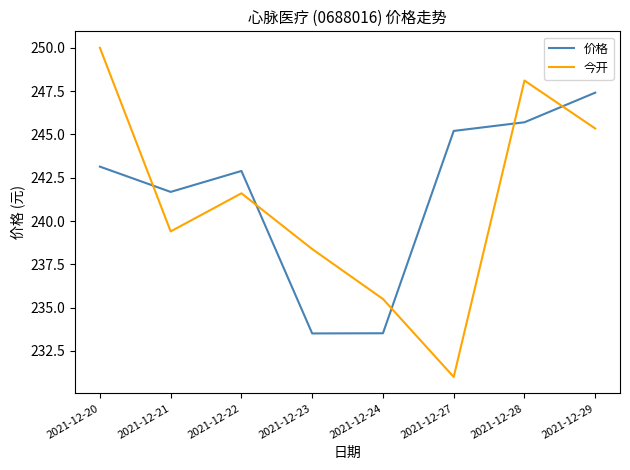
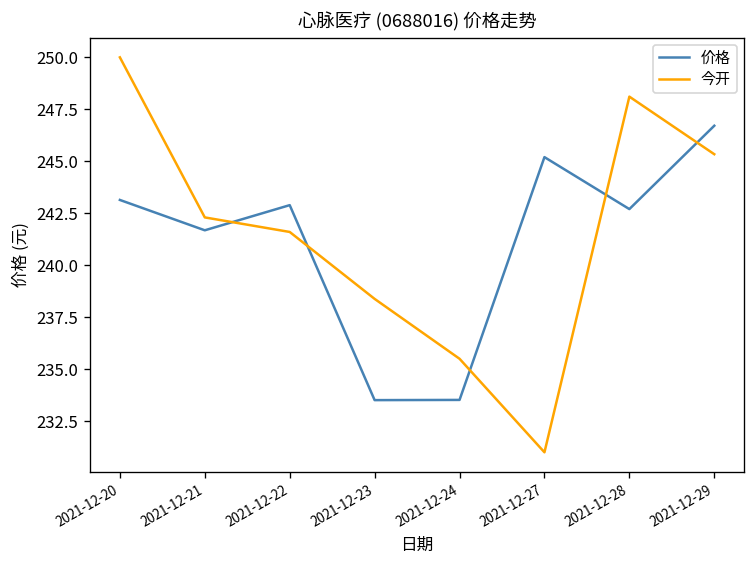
  {
    "价格": {
      "2021-12-20": 243.1,
      "2021-12-21": 241.7,
      "2021-12-22": 242.9,
      "2021-12-23": 233.5,
      "2021-12-24": 233.5,
      "2021-12-27": 245.2,
-     "2021-12-28": 245.7,
-     "2021-12-29": 247.4
+     "2021-12-28": 242.7,
+     "2021-12-29": 246.7
    },
    "今开": {
      "2021-12-20": 250.0,
-     "2021-12-21": 239.4,
+     "2021-12-21": 242.3,
      "2021-12-22": 241.6,
      "2021-12-23": 238.4,
      "2021-12-24": 235.5,
      "2021-12-27": 231.0,
      "2021-12-28": 248.1,
      "2021-12-29": 245.3
    }
  }
